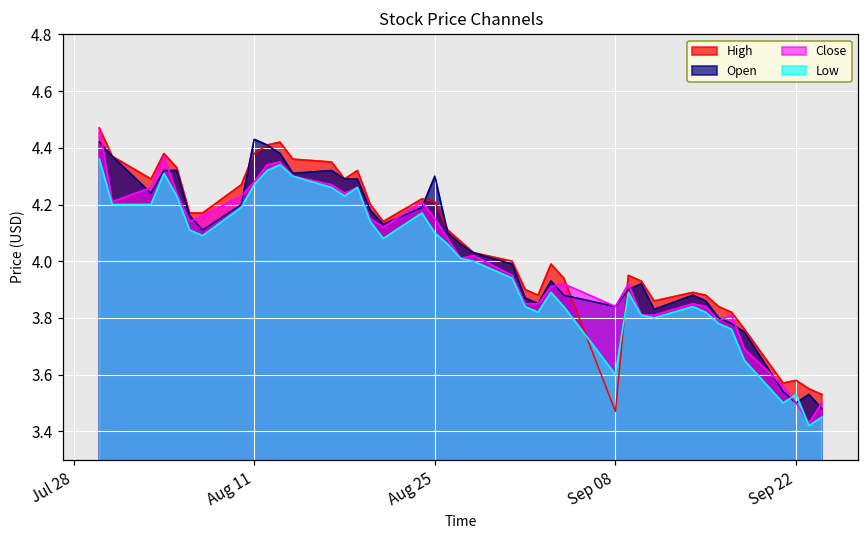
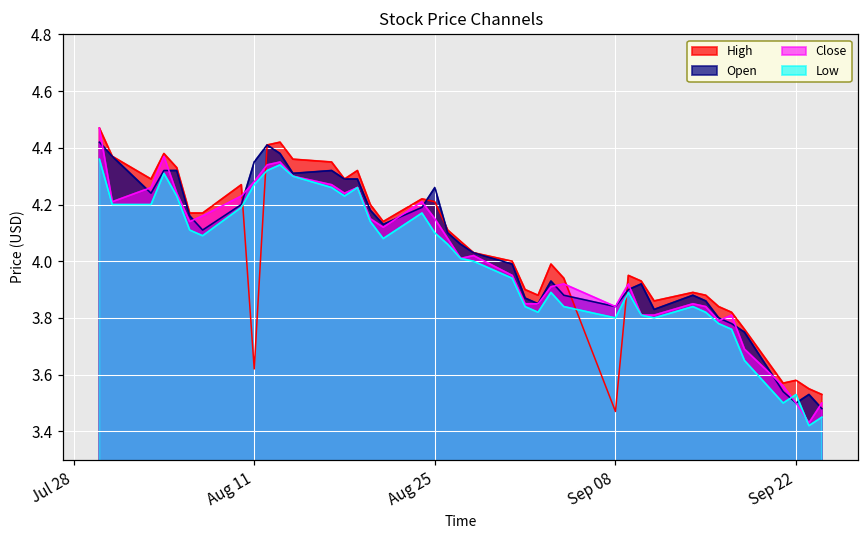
  {
    "High": {
-     "Aug 11": 4.38,
+     "Aug 11": 3.62,
      "Aug 25": 4.21,
      "Sep 08": 3.47,
      "Sep 22": 3.58
    },
    "Open": {
-     "Aug 11": 4.43,
-     "Aug 25": 4.30
+     "Aug 11": 4.35,
+     "Aug 25": 4.26
    },
    "Close": {
      "Aug 11": 4.28,
      "Aug 25": 4.15
    },
    "Low": {
      "Aug 11": 4.27,
      "Aug 25": 4.1,
-     "Sep 08": 3.6,
+     "Sep 08": 3.8,
      "Sep 22": 3.53
    }
  }
